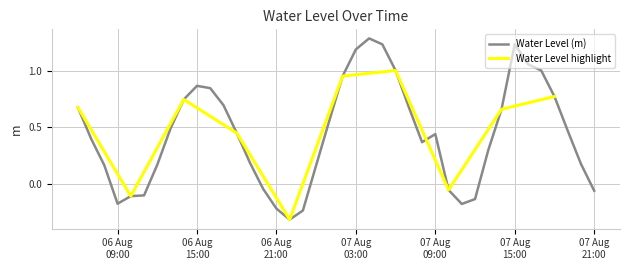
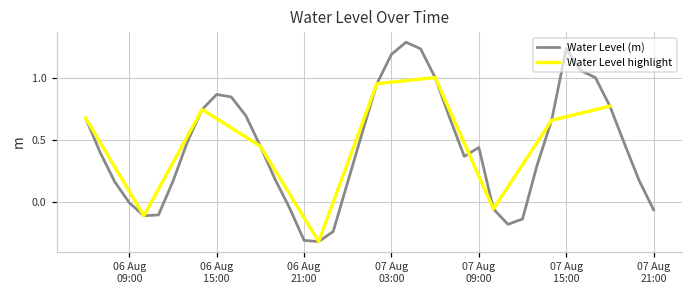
  {
    "Water Level (m)": {
-     "06 Aug 09:00": -0.18,
+     "06 Aug 09:00": 0.00,
      "06 Aug 15:00": 0.87,
-     "06 Aug 21:00": -0.22,
+     "06 Aug 21:00": -0.31,
      "07 Aug 03:00": 1.19,
      "07 Aug 09:00": 0.44,
      "07 Aug 21:00": -0.06
    }
  }
